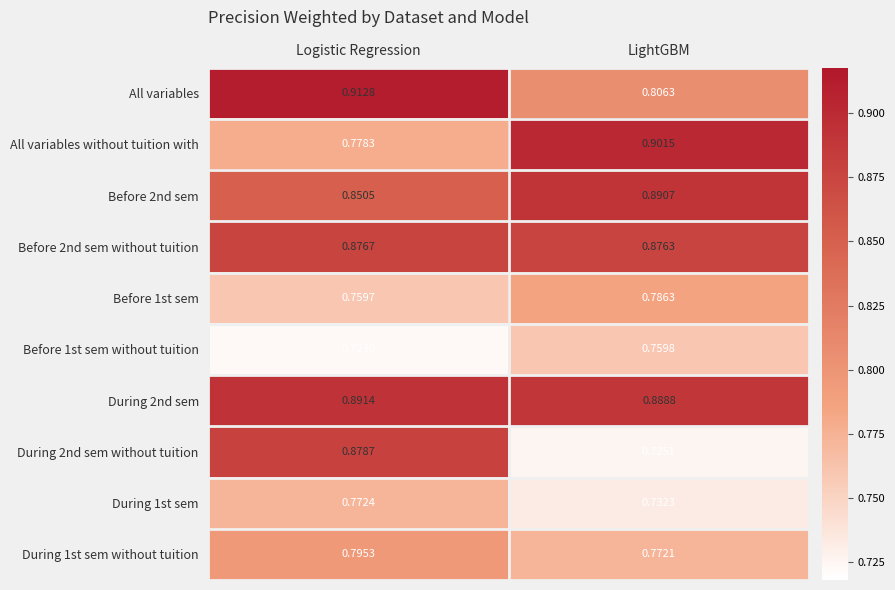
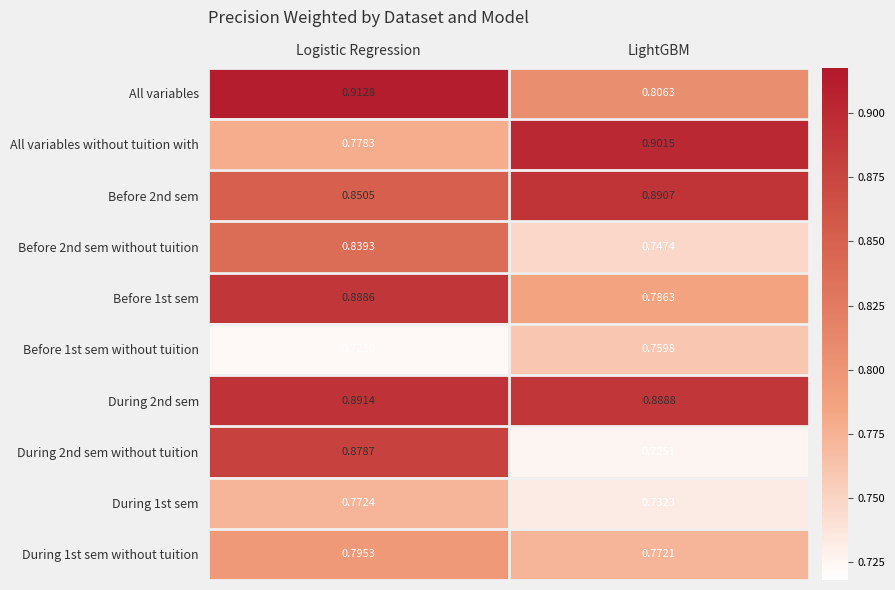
  {
    "All variables": {
      "Logistic Regression": 0.9128,
      "LightGBM": 0.8063
    },
    "All variables without tuition with": {
      "Logistic Regression": 0.7783,
      "LightGBM": 0.9015
    },
    "Before 2nd sem": {
      "Logistic Regression": 0.8505,
      "LightGBM": 0.8907
    },
    "Before 2nd sem without tuition": {
-     "Logistic Regression": 0.8767,
-     "LightGBM": 0.8763
+     "Logistic Regression": 0.8393,
+     "LightGBM": 0.7474
    },
    "Before 1st sem": {
-     "Logistic Regression": 0.7597,
+     "Logistic Regression": 0.8886,
      "LightGBM": 0.7863
    },
    "Before 1st sem without tuition": {
      "LightGBM": 0.7598
    },
    "During 2nd sem": {
      "Logistic Regression": 0.8914,
      "LightGBM": 0.8888
    },
    "During 2nd sem without tuition": {
      "Logistic Regression": 0.8787
    },
    "During 1st sem": {
      "Logistic Regression": 0.7724
    },
    "During 1st sem without tuition": {
      "Logistic Regression": 0.7953,
      "LightGBM": 0.7721
    }
  }
